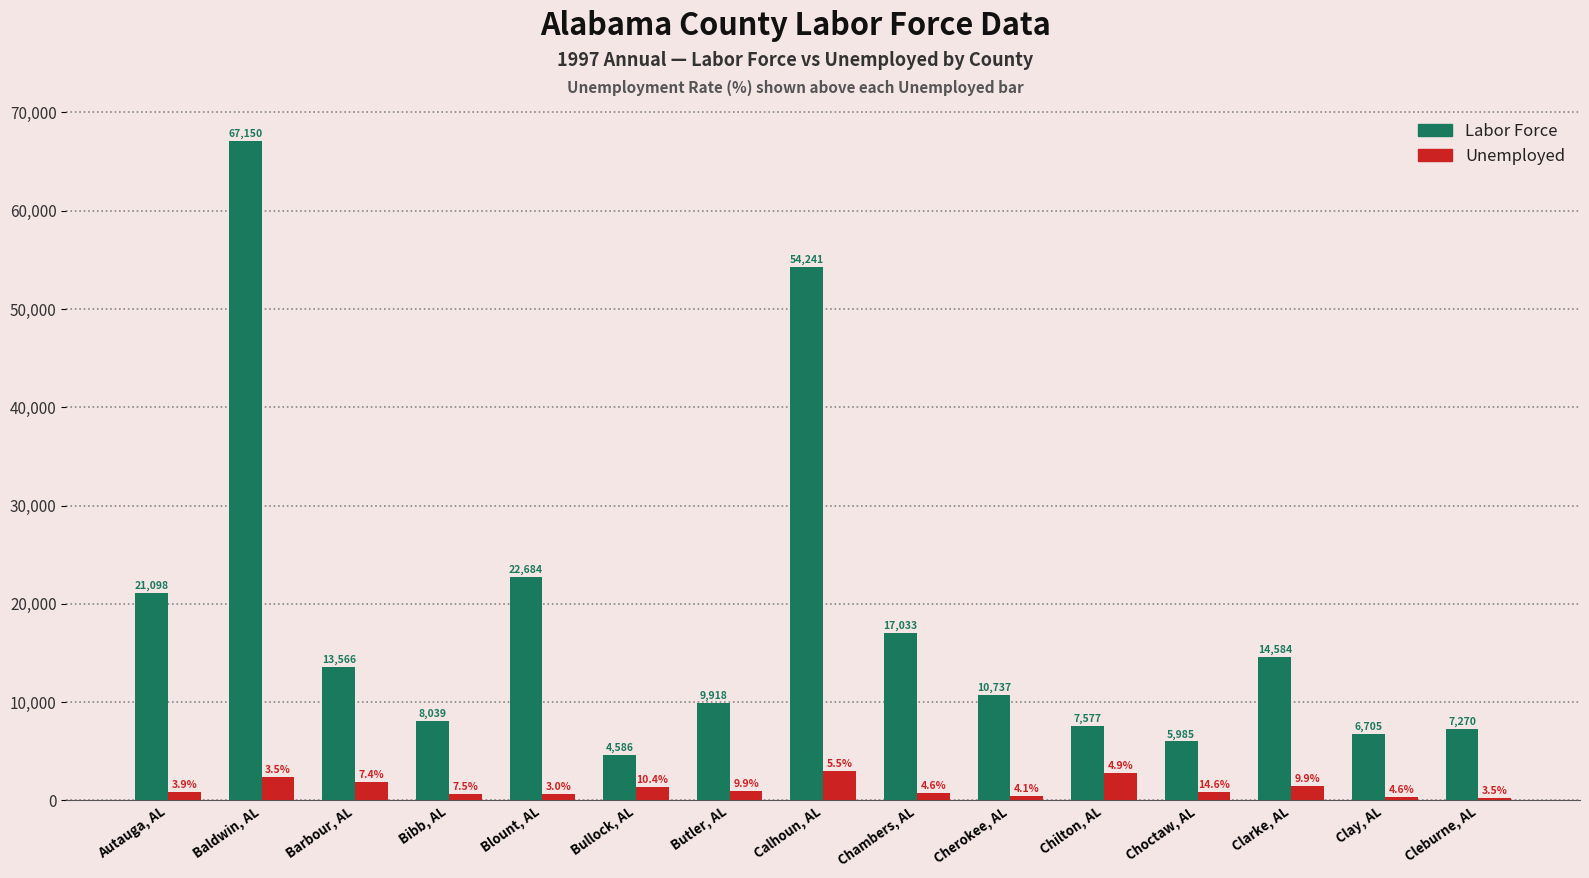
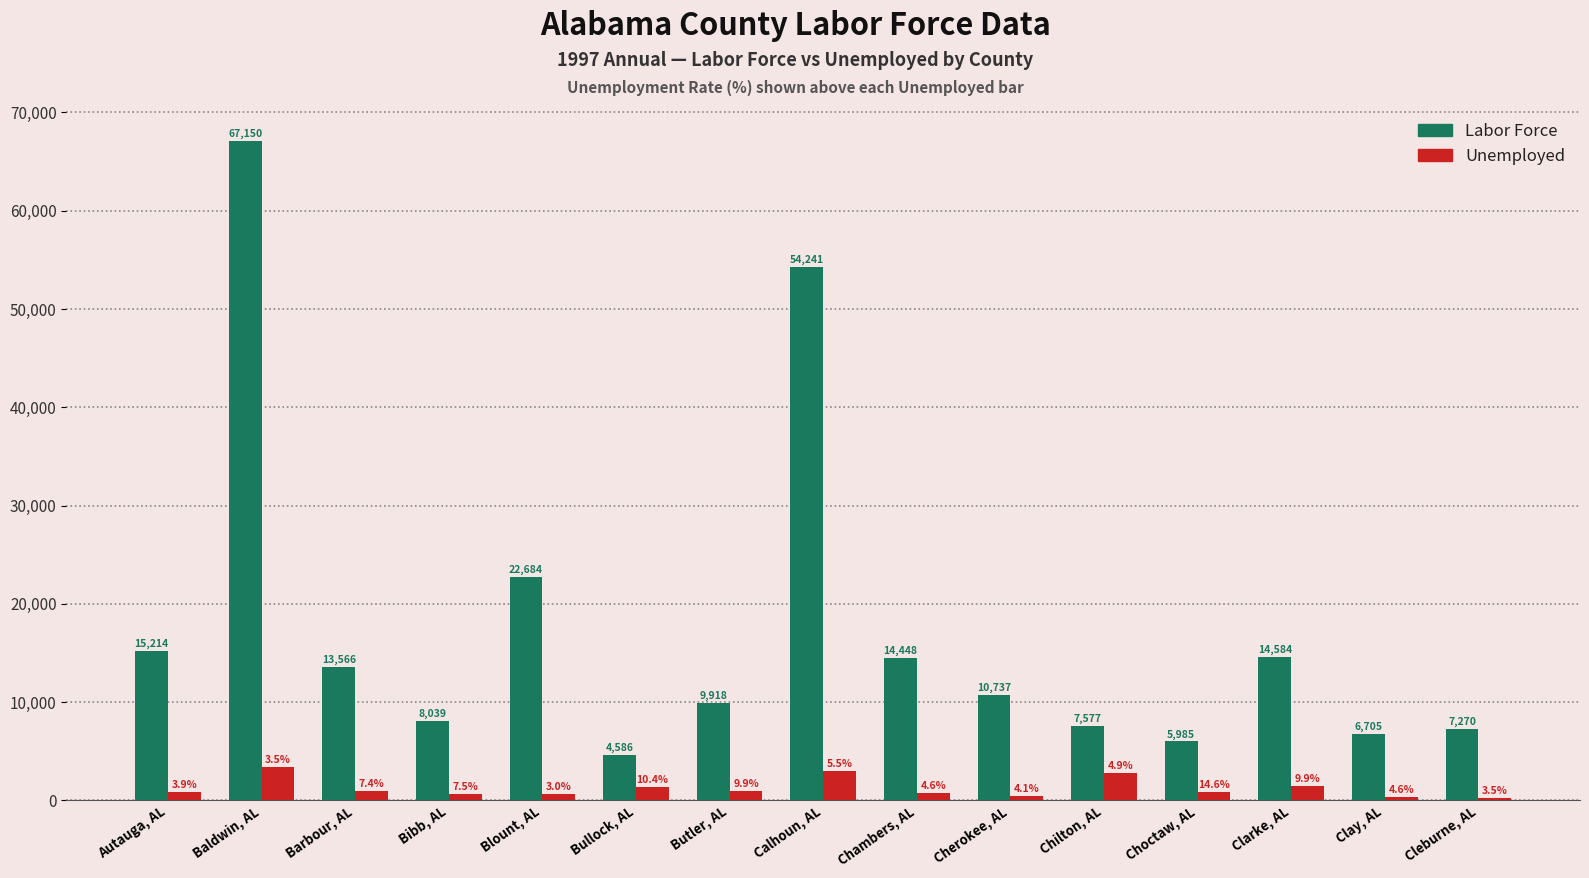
  {
    "Labor Force": {
-     "Autauga, AL": "21,098",
+     "Autauga, AL": "15,214",
      "Baldwin, AL": "67,150",
      "Barbour, AL": "13,566",
      "Bibb, AL": "8,039",
      "Blount, AL": "22,684",
      "Bullock, AL": "4,586",
      "Butler, AL": "9,918",
      "Calhoun, AL": "54,241",
-     "Chambers, AL": "17,033",
+     "Chambers, AL": "14,448",
      "Cherokee, AL": "10,737",
      "Chilton, AL": "7,577",
      "Choctaw, AL": "5,985",
      "Clarke, AL": "14,584",
      "Clay, AL": "6,705",
      "Cleburne, AL": "7,270"
    },
    "Unemployed": {
-     "Baldwin, AL": "2,000",
-     "Barbour, AL": "2,000"
+     "Baldwin, AL": "3,000",
+     "Barbour, AL": "1,000"
    }
  }
